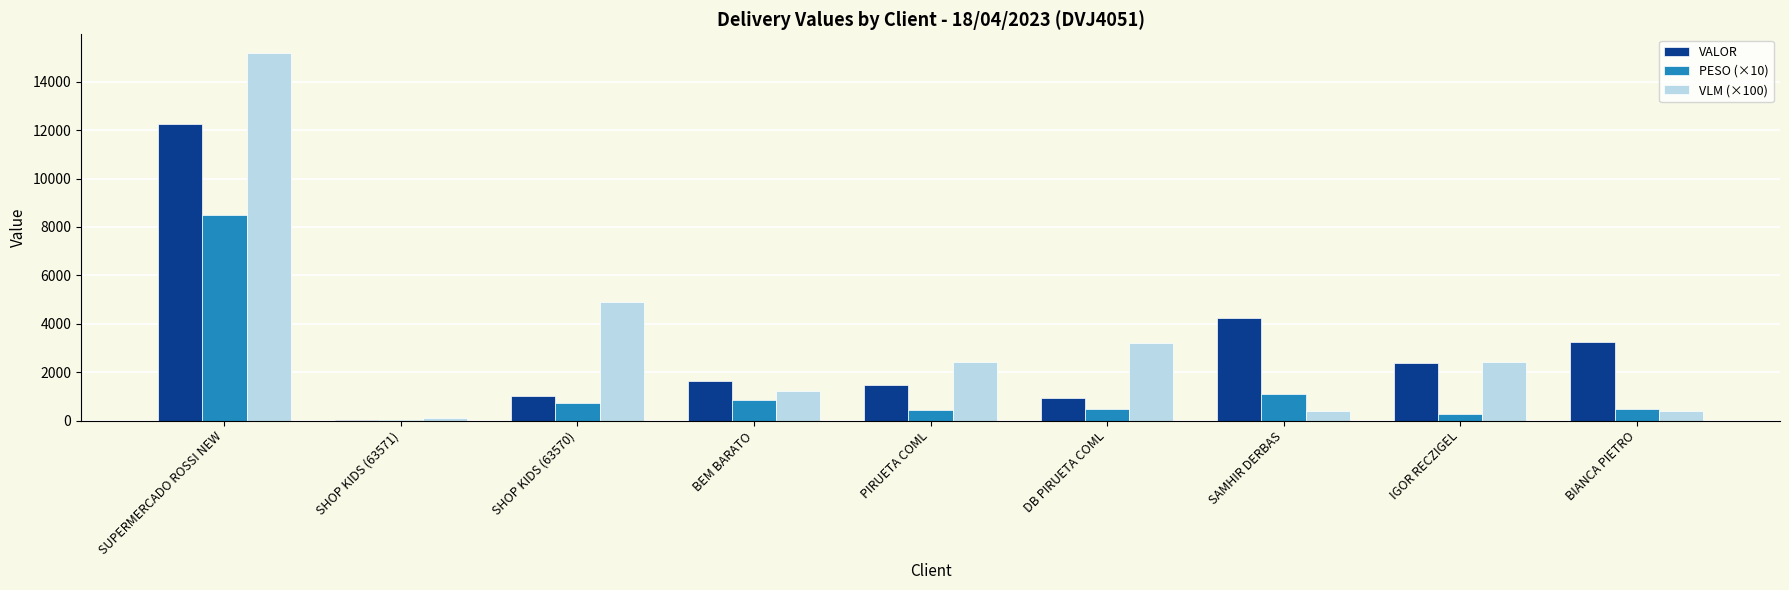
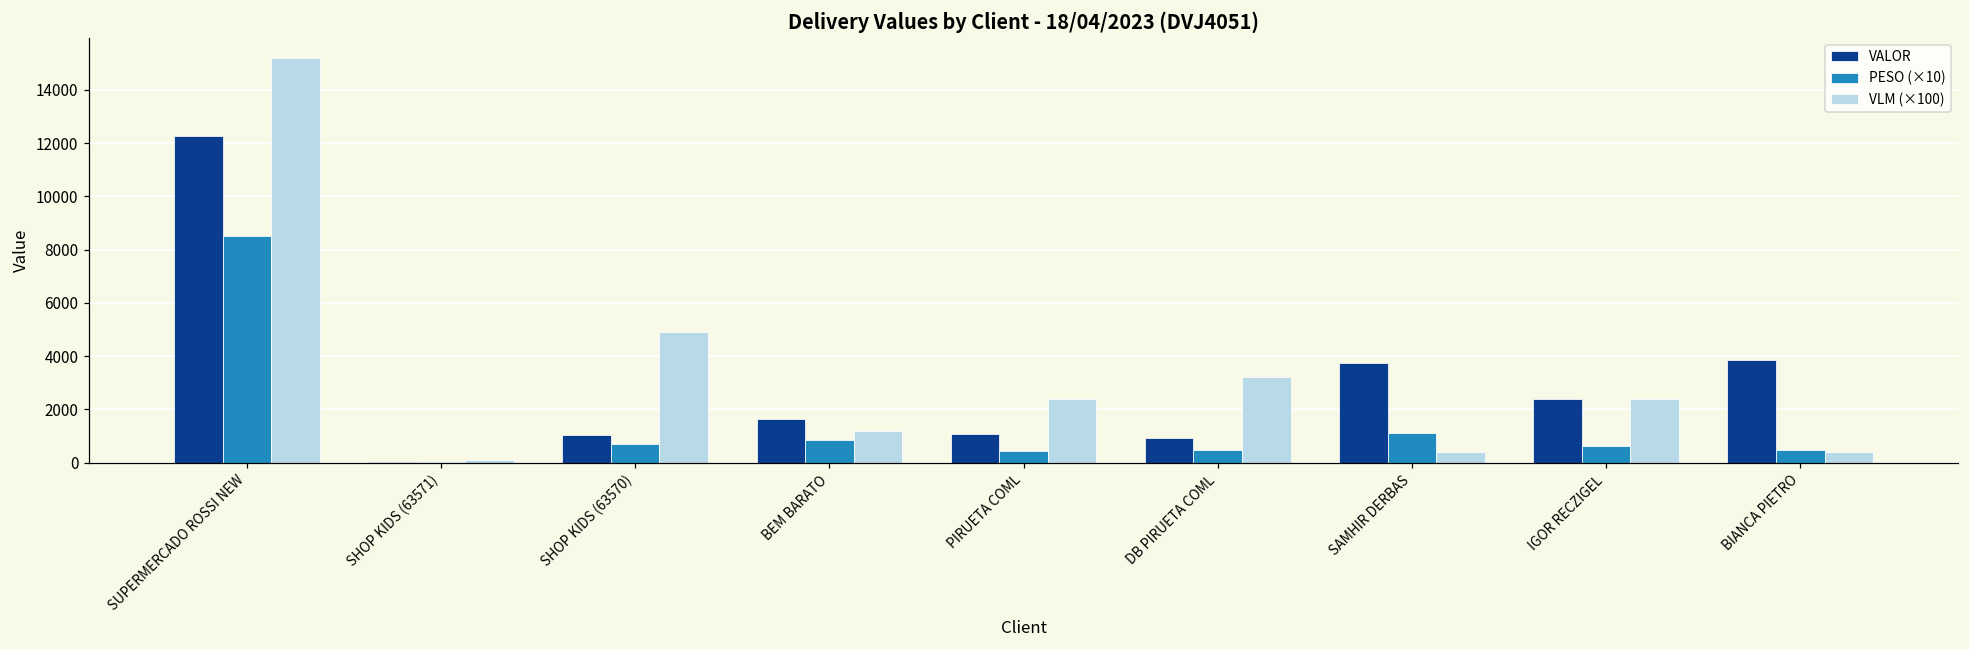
  {
    "VALOR": {
      "SUPERMERCADO ROSSI NEW": 12300,
      "SHOP KIDS (63570)": 1000,
      "BEM BARATO": 1600,
-     "PIRUETA COML": 1500,
+     "PIRUETA COML": 1100,
      "DB PIRUETA COML": 900,
-     "SAMHIR DERBAS": 4200,
+     "SAMHIR DERBAS": 3700,
      "IGOR RECZIGEL": 2400,
-     "BIANCA PIETRO": 3300
+     "BIANCA PIETRO": 3900
    },
    "PESO (×10)": {
      "SUPERMERCADO ROSSI NEW": 8500,
      "SHOP KIDS (63570)": 700,
      "BEM BARATO": 800,
      "PIRUETA COML": 400,
      "DB PIRUETA COML": 500,
      "SAMHIR DERBAS": 1100,
-     "IGOR RECZIGEL": 300,
+     "IGOR RECZIGEL": 600,
      "BIANCA PIETRO": 500
    },
    "VLM (×100)": {
      "SUPERMERCADO ROSSI NEW": 15200,
      "SHOP KIDS (63570)": 4900,
      "BEM BARATO": 1200,
      "PIRUETA COML": 2400,
      "DB PIRUETA COML": 3200,
      "SAMHIR DERBAS": 400,
      "IGOR RECZIGEL": 2400,
      "BIANCA PIETRO": 400
    }
  }
